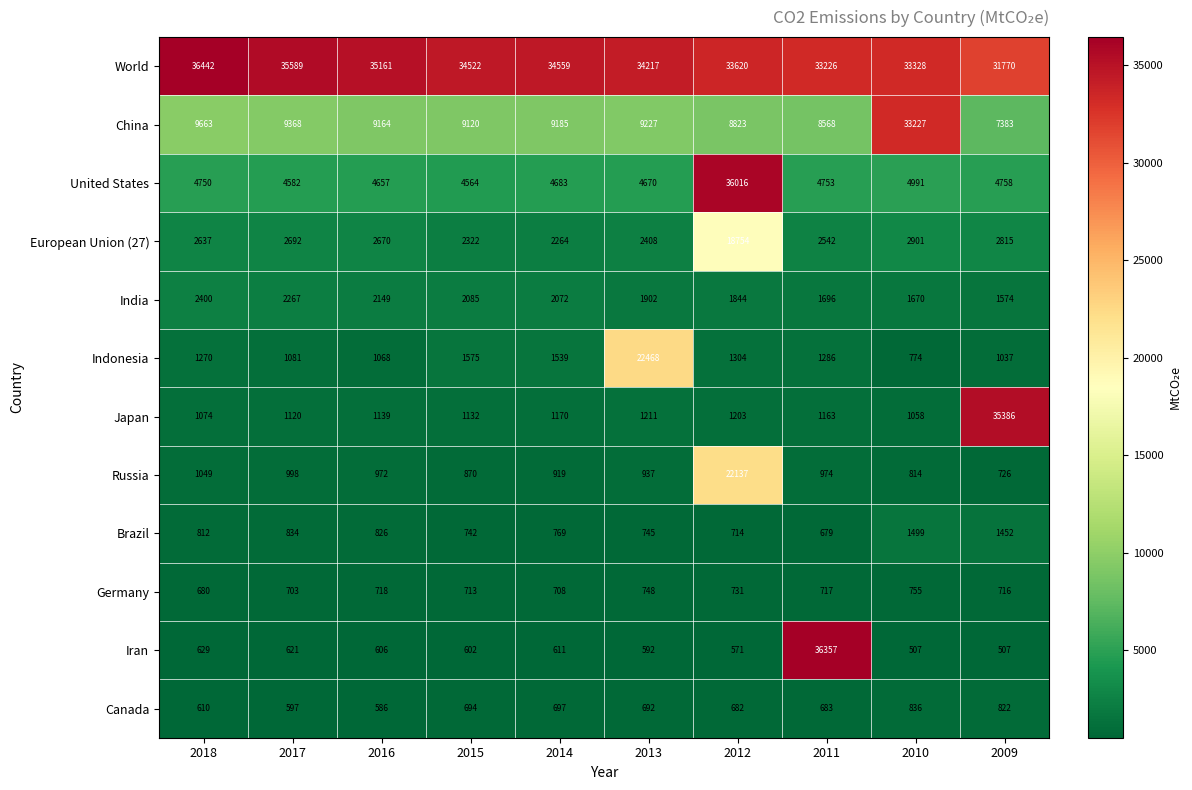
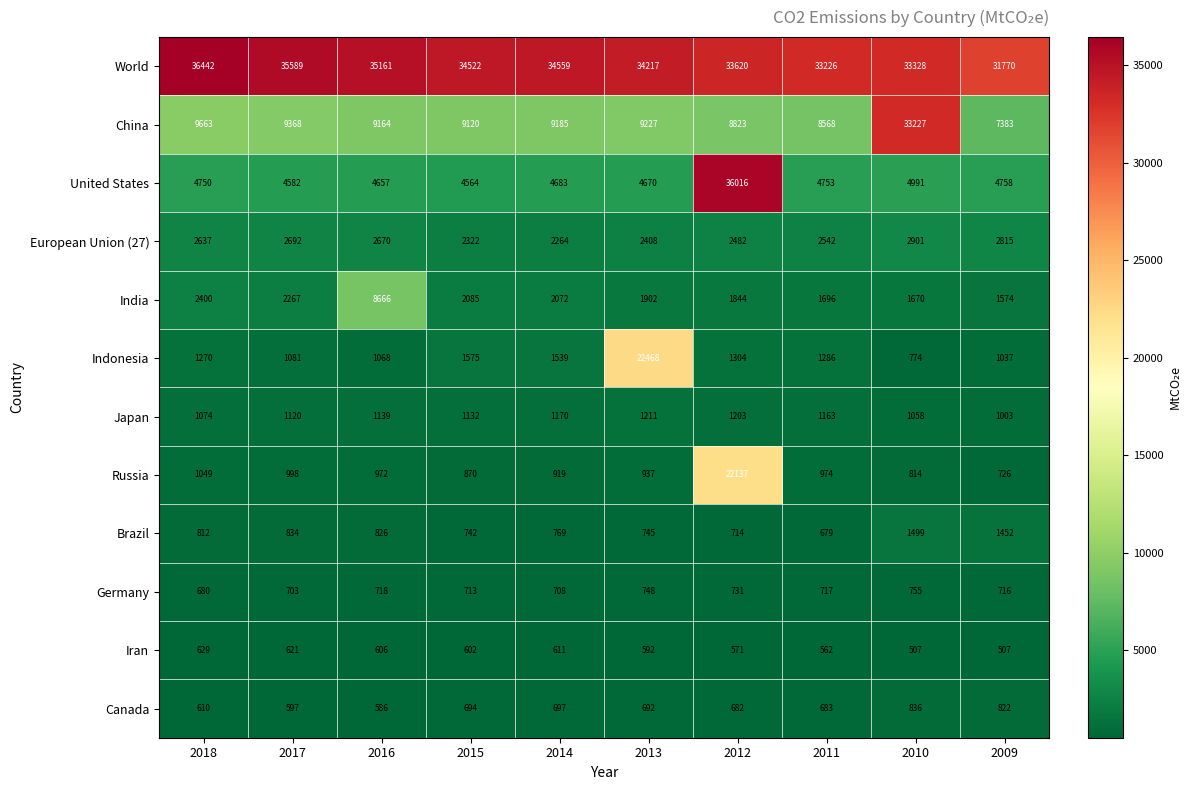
  {
    "World": {
      "2018": 36442,
      "2017": 35589,
      "2016": 35161,
      "2015": 34522,
      "2014": 34559,
      "2013": 34217,
      "2012": 33620,
      "2011": 33226,
      "2010": 33328,
      "2009": 31770
    },
    "China": {
      "2018": 9663,
      "2017": 9368,
      "2016": 9164,
      "2015": 9120,
      "2014": 9185,
      "2013": 9227,
      "2012": 8823,
      "2011": 8568,
      "2010": 33227,
      "2009": 7383
    },
    "United States": {
      "2018": 4750,
      "2017": 4582,
      "2016": 4657,
      "2015": 4564,
      "2014": 4683,
      "2013": 4670,
      "2012": 36016,
      "2011": 4753,
      "2010": 4991,
      "2009": 4758
    },
    "European Union (27)": {
      "2018": 2637,
      "2017": 2692,
      "2016": 2670,
      "2015": 2322,
      "2014": 2264,
      "2013": 2408,
-     "2012": 18754,
+     "2012": 2482,
      "2011": 2542,
      "2010": 2901,
      "2009": 2815
    },
    "India": {
      "2018": 2400,
      "2017": 2267,
-     "2016": 2149,
+     "2016": 8666,
      "2015": 2085,
      "2014": 2072,
      "2013": 1902,
      "2012": 1844,
      "2011": 1696,
      "2010": 1670,
      "2009": 1574
    },
    "Indonesia": {
      "2018": 1270,
      "2017": 1081,
      "2016": 1068,
      "2015": 1575,
      "2014": 1539,
      "2013": 22468,
      "2012": 1304,
      "2011": 1286,
      "2010": 774,
      "2009": 1037
    },
    "Japan": {
      "2018": 1074,
      "2017": 1120,
      "2016": 1139,
      "2015": 1132,
      "2014": 1170,
      "2013": 1211,
      "2012": 1203,
      "2011": 1163,
      "2010": 1058,
-     "2009": 35386
+     "2009": 1003
    },
    "Russia": {
      "2018": 1049,
      "2017": 998,
      "2016": 972,
      "2015": 870,
      "2014": 919,
      "2013": 937,
      "2012": 22137,
      "2011": 974,
      "2010": 814,
      "2009": 726
    },
    "Brazil": {
      "2018": 812,
      "2017": 834,
      "2016": 826,
      "2015": 742,
      "2014": 769,
      "2013": 745,
      "2012": 714,
      "2011": 679,
      "2010": 1499,
      "2009": 1452
    },
    "Germany": {
      "2018": 680,
      "2017": 703,
      "2016": 718,
      "2015": 713,
      "2014": 708,
      "2013": 748,
      "2012": 731,
      "2011": 717,
      "2010": 755,
      "2009": 716
    },
    "Iran": {
      "2018": 629,
      "2017": 621,
      "2016": 606,
      "2015": 602,
      "2014": 611,
      "2013": 592,
      "2012": 571,
-     "2011": 36357,
+     "2011": 562,
      "2010": 507,
      "2009": 507
    },
    "Canada": {
      "2018": 610,
      "2017": 597,
      "2016": 586,
      "2015": 694,
      "2014": 697,
      "2013": 692,
      "2012": 682,
      "2011": 683,
      "2010": 836,
      "2009": 822
    }
  }
